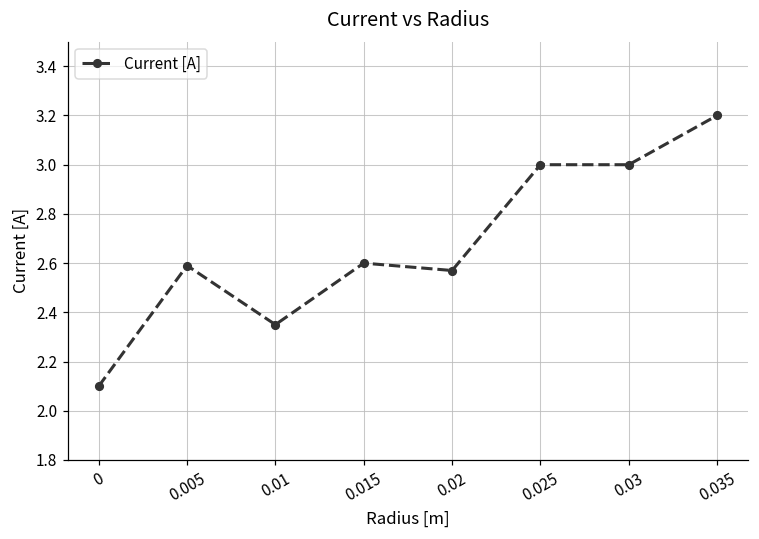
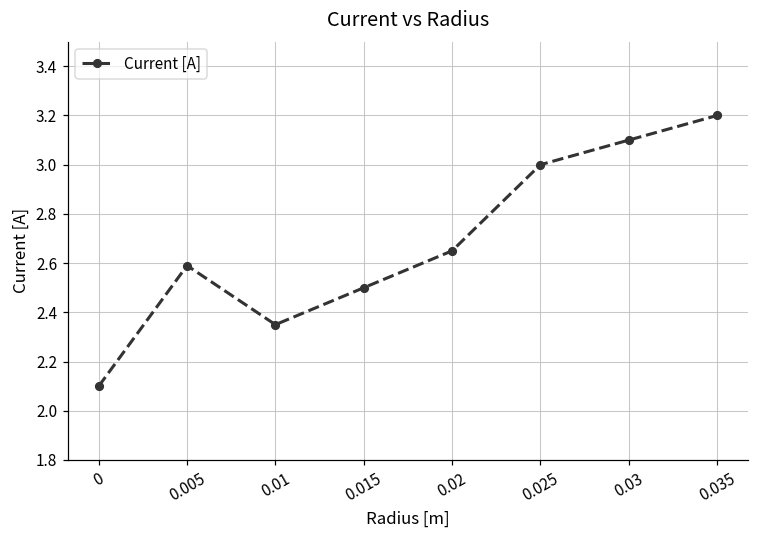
  {
    "0": 2.10,
    "0.005": 2.59,
    "0.01": 2.35,
-   "0.015": 2.6,
-   "0.02": 2.57,
+   "0.015": 2.5,
+   "0.02": 2.65,
    "0.025": 3.00,
-   "0.03": 3.0,
+   "0.03": 3.1,
    "0.035": 3.20
  }
